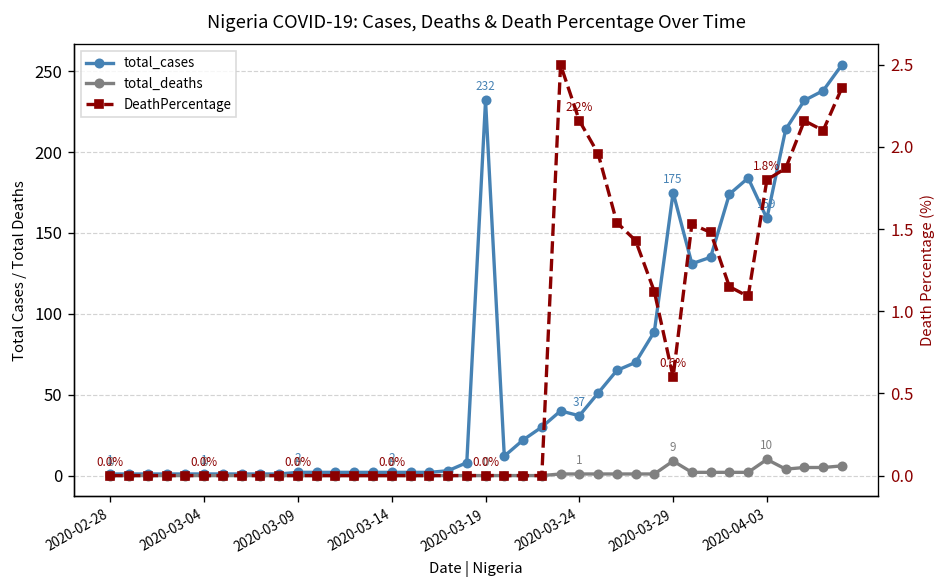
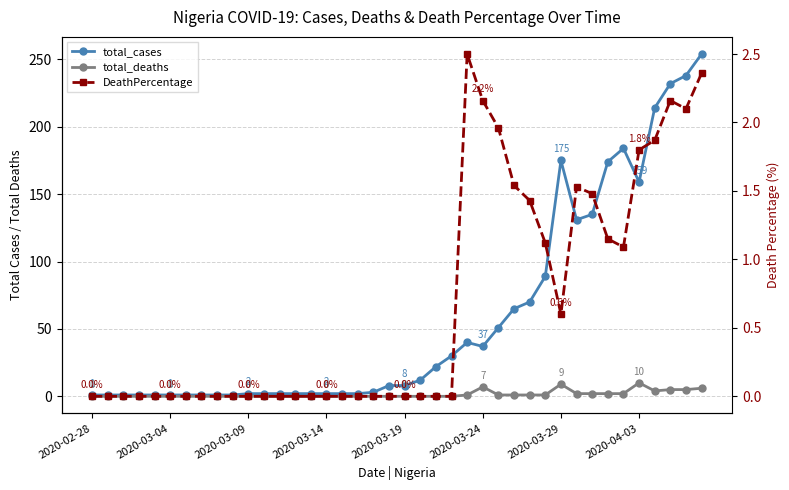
  {
    "total_cases": {
-     "2020-03-19": "232",
+     "2020-03-19": "8",
      "2020-03-24": "37",
      "2020-03-29": "175",
      "2020-04-03": "159"
    },
    "total_deaths": {
-     "2020-03-24": "1",
+     "2020-03-24": "7",
      "2020-03-29": "9",
      "2020-04-03": "10"
    },
    "DeathPercentage": {
      "2020-03-24": "2.2%",
      "2020-03-29": "0.6%",
      "2020-04-03": "1.8%"
    }
  }
